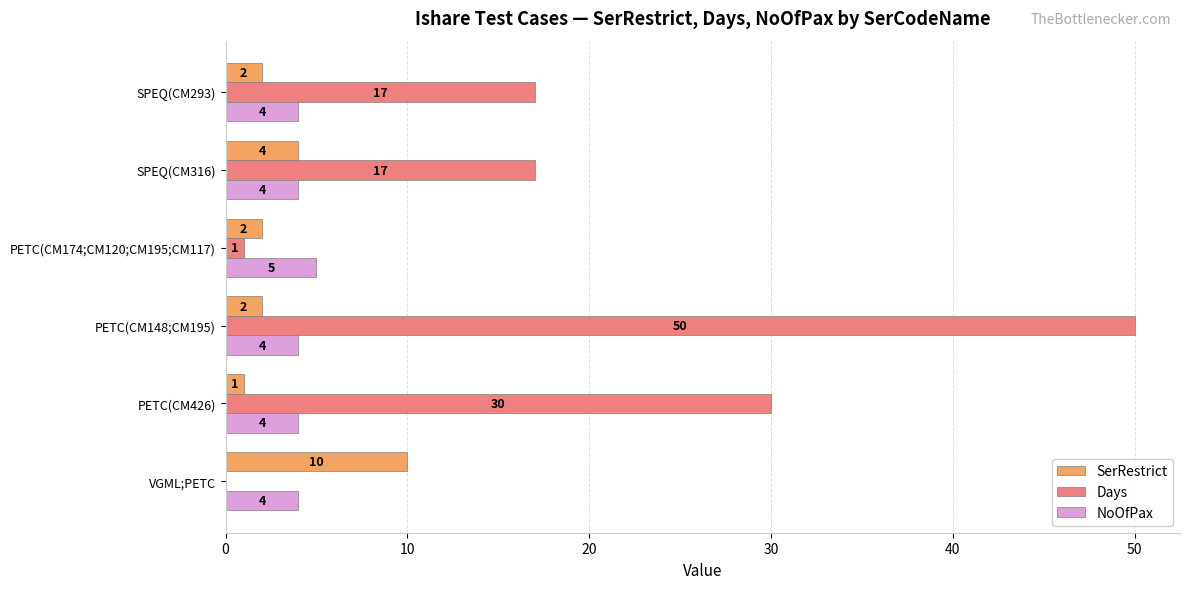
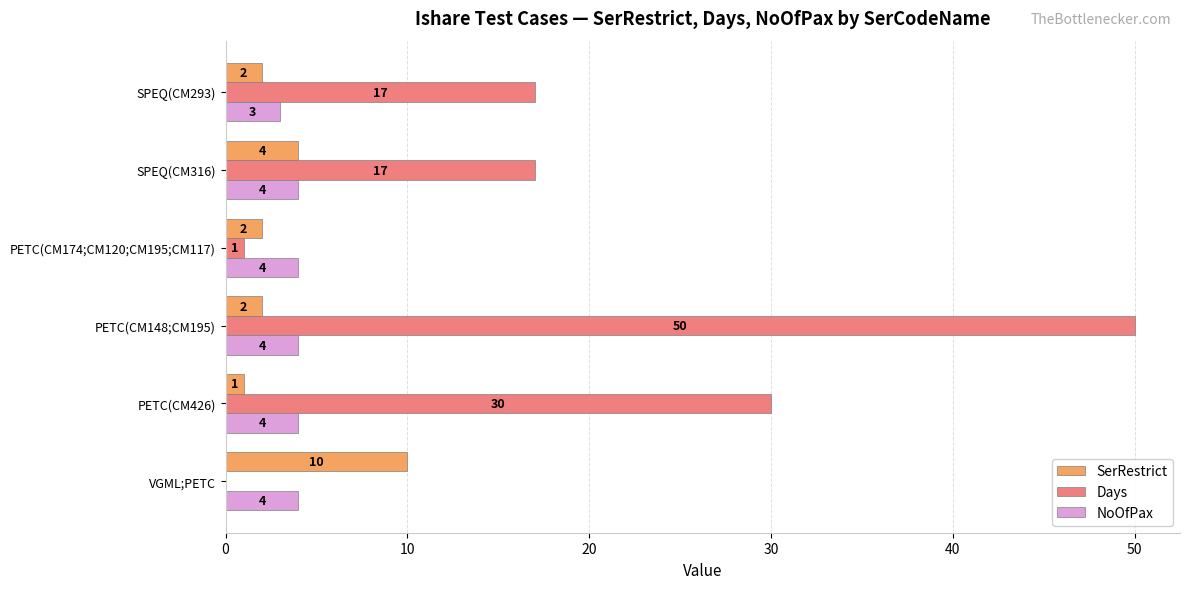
  {
    "NoOfPax": {
-     "SPEQ(CM293)": 4,
+     "SPEQ(CM293)": 3,
      "SPEQ(CM316)": 4,
-     "PETC(CM174;CM120;CM195;CM117)": 5,
+     "PETC(CM174;CM120;CM195;CM117)": 4,
      "PETC(CM148;CM195)": 4,
      "PETC(CM426)": 4,
      "VGML;PETC": 4
    }
  }
